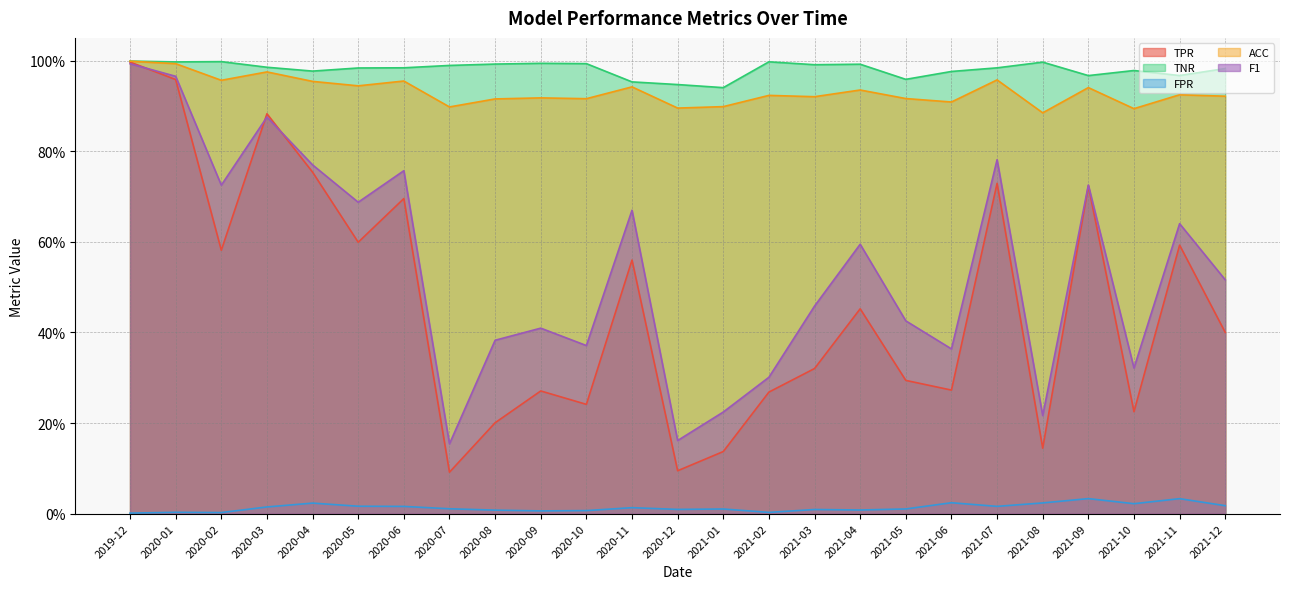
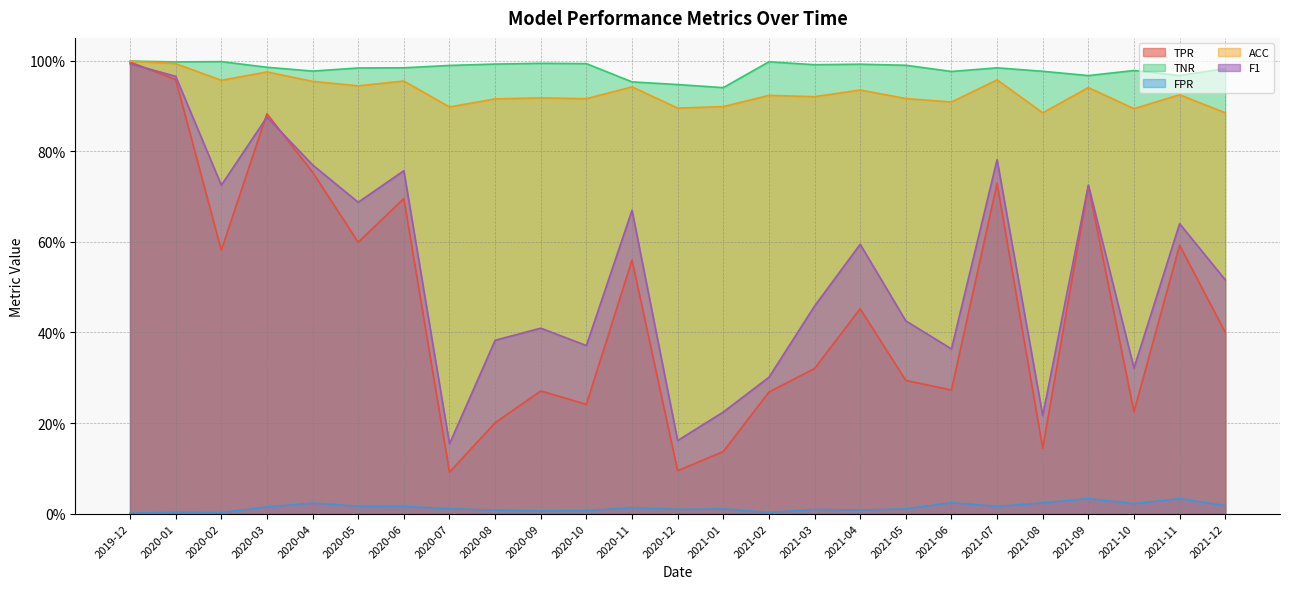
  {
    "TPR": {
      "2020-01": "96%",
      "2020-02": "58%",
      "2020-03": "88%",
      "2020-04": "75%",
      "2020-05": "60%",
      "2020-06": "70%",
      "2020-07": "9%",
      "2020-08": "20%",
      "2020-09": "27%",
      "2020-10": "24%",
      "2020-11": "56%",
      "2020-12": "9%",
      "2021-01": "14%",
      "2021-02": "27%",
      "2021-03": "32%",
      "2021-04": "45%",
      "2021-05": "29%",
      "2021-06": "27%",
      "2021-07": "73%",
      "2021-08": "14%",
      "2021-10": "23%",
      "2021-11": "59%",
      "2021-12": "40%"
    },
    "TNR": {
      "2020-02": "100%",
      "2020-03": "99%",
      "2020-04": "98%",
      "2020-05": "98%",
      "2020-06": "98%",
      "2020-07": "99%",
      "2020-08": "99%",
      "2020-09": "99%",
      "2020-10": "99%",
      "2020-11": "95%",
      "2020-12": "95%",
      "2021-01": "94%",
      "2021-02": "100%",
      "2021-03": "99%",
      "2021-04": "99%",
-     "2021-05": "96%",
+     "2021-05": "99%",
      "2021-06": "98%",
      "2021-07": "98%",
-     "2021-08": "100%",
+     "2021-08": "98%",
      "2021-09": "97%",
      "2021-10": "98%"
    },
    "FPR": {
      "2019-12": "0%",
      "2020-01": "0%",
      "2020-02": "0%",
      "2020-03": "1%",
      "2020-04": "2%",
      "2020-05": "2%",
      "2020-06": "2%",
      "2020-07": "1%",
      "2020-08": "1%",
      "2020-09": "1%",
      "2020-10": "1%",
      "2020-11": "1%",
      "2020-12": "1%",
      "2021-01": "1%",
      "2021-02": "0%",
      "2021-03": "1%",
      "2021-04": "1%",
      "2021-05": "1%",
      "2021-06": "2%",
      "2021-07": "2%",
      "2021-08": "2%",
      "2021-09": "3%",
      "2021-10": "2%",
      "2021-11": "3%",
      "2021-12": "2%"
    },
    "ACC": {
      "2020-02": "96%",
      "2020-03": "97%",
      "2020-04": "95%",
      "2020-05": "94%",
      "2020-06": "95%",
      "2020-07": "90%",
      "2020-08": "92%",
      "2020-09": "92%",
      "2020-10": "92%",
      "2020-11": "94%",
      "2020-12": "90%",
      "2021-01": "90%",
      "2021-02": "92%",
      "2021-03": "92%",
      "2021-04": "94%",
      "2021-05": "92%",
      "2021-06": "91%",
      "2021-07": "96%",
      "2021-08": "88%",
      "2021-09": "94%",
      "2021-10": "89%",
      "2021-11": "92%",
-     "2021-12": "92%"
+     "2021-12": "88%"
    },
    "F1": {
      "2020-01": "97%",
      "2020-02": "73%",
      "2020-03": "88%",
      "2020-04": "77%",
      "2020-05": "69%",
      "2020-06": "76%",
      "2020-07": "15%",
      "2020-08": "38%",
      "2020-09": "41%",
      "2020-10": "37%",
      "2020-11": "67%",
      "2020-12": "16%",
      "2021-01": "22%",
      "2021-02": "30%",
      "2021-03": "46%",
      "2021-04": "59%",
      "2021-05": "43%",
      "2021-06": "36%",
      "2021-07": "78%",
      "2021-08": "22%",
      "2021-10": "32%",
      "2021-11": "64%",
      "2021-12": "52%"
    }
  }
